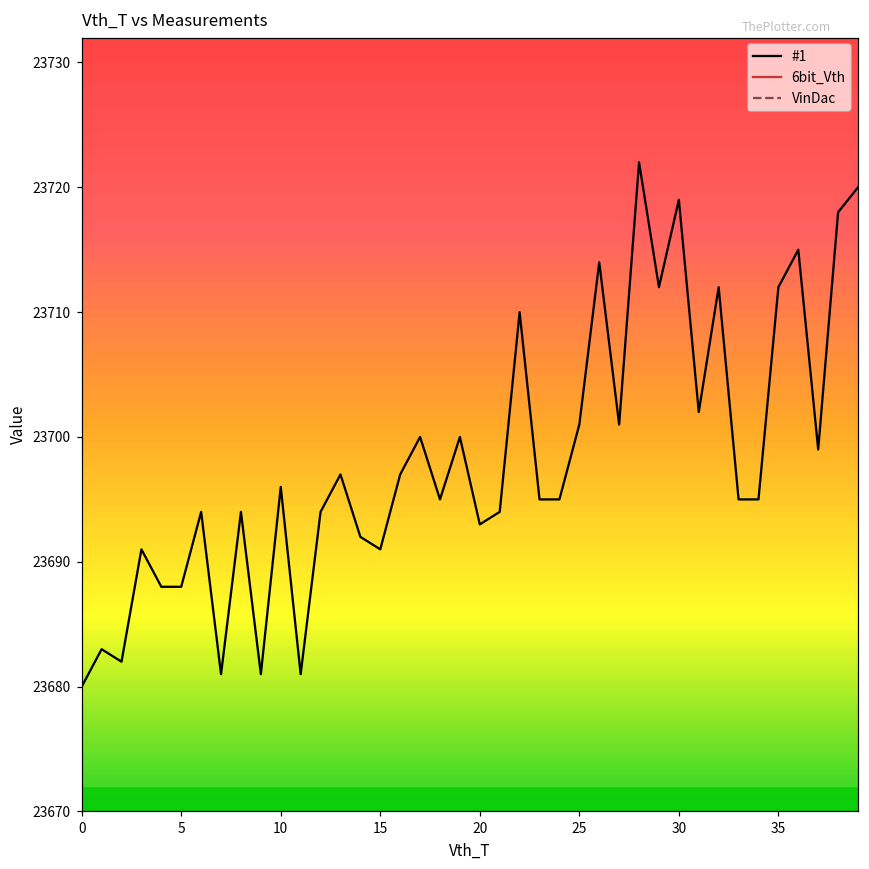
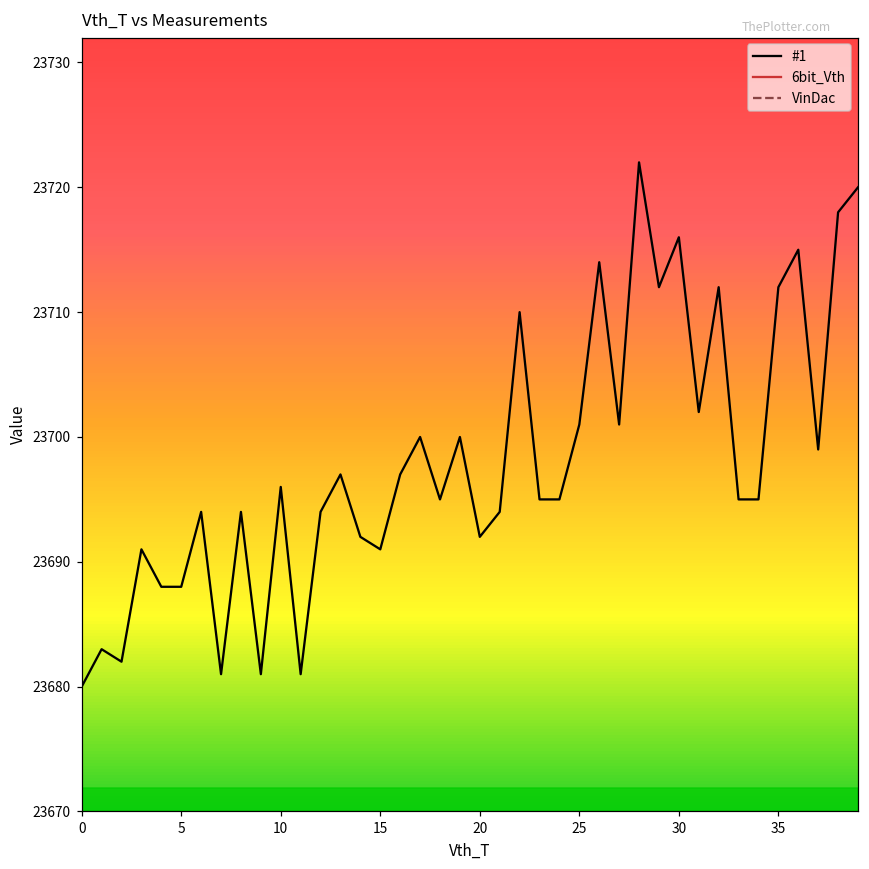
  {
    "#1": {
      "0": 23680,
      "5": 23688,
      "10": 23696,
      "15": 23691,
-     "20": 23693,
+     "20": 23692,
      "25": 23701,
-     "30": 23719,
+     "30": 23716,
      "35": 23712
    }
  }
